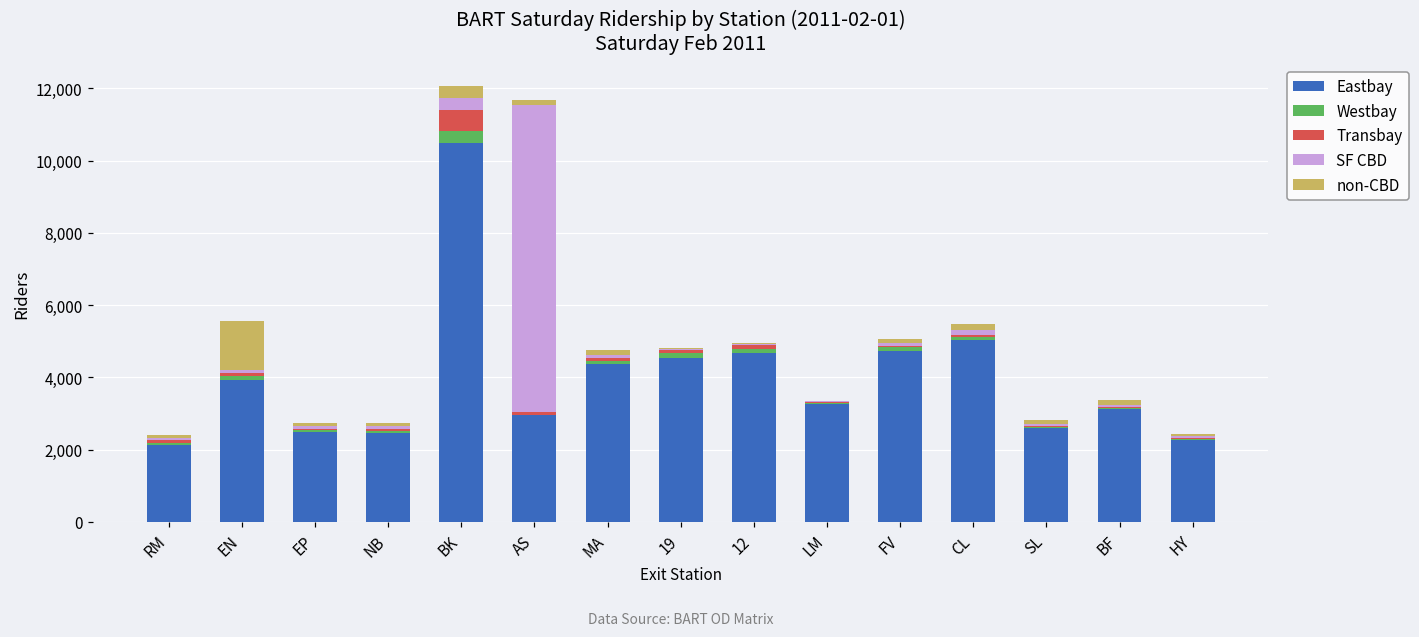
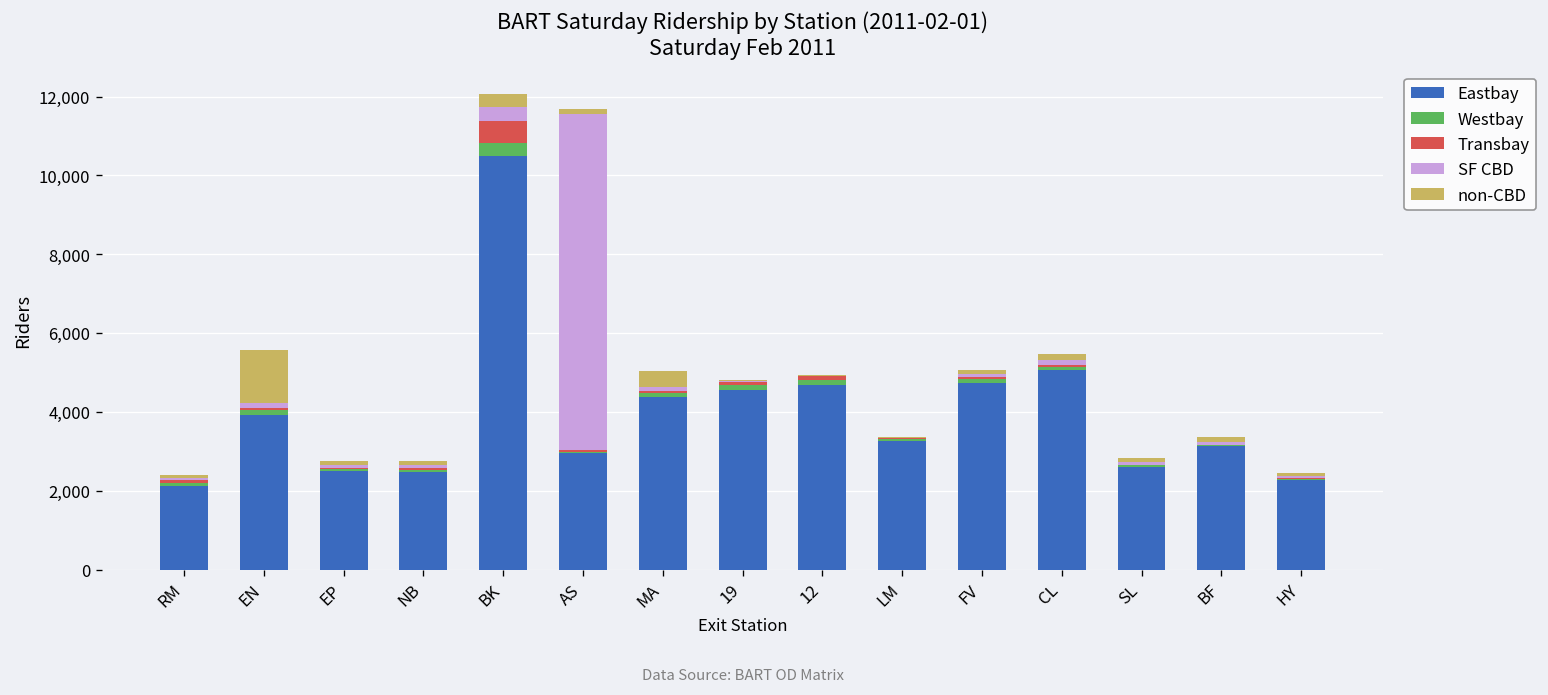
  {
    "Eastbay": {
      "RM": "2,100",
      "EN": "3,900",
      "EP": "2,500",
      "NB": "2,500",
      "BK": "10,500",
      "AS": "3,000",
      "MA": "4,400",
      "19": "4,600",
      "12": "4,700",
      "LM": "3,300",
      "FV": "4,700",
      "CL": "5,100",
      "SL": "2,600",
      "BF": "3,100",
      "HY": "2,300"
    },
    "Westbay": {
      "EN": "100",
      "BK": "300",
      "MA": "100",
      "19": "100",
      "12": "100",
      "FV": "100",
      "CL": "100"
    },
    "Transbay": {
      "BK": "600",
      "19": "100",
      "12": "100"
    },
    "SF CBD": {
      "EN": "100",
      "EP": "100",
      "NB": "100",
      "BK": "400",
      "AS": "8,500",
      "MA": "100",
      "FV": "100",
      "CL": "100"
    },
    "non-CBD": {
      "RM": "100",
      "EN": "1,400",
      "EP": "100",
      "NB": "100",
      "BK": "300",
      "AS": "100",
-     "MA": "100",
+     "MA": "400",
      "FV": "100",
      "CL": "200",
      "SL": "100",
      "BF": "100",
      "HY": "100"
    }
  }
